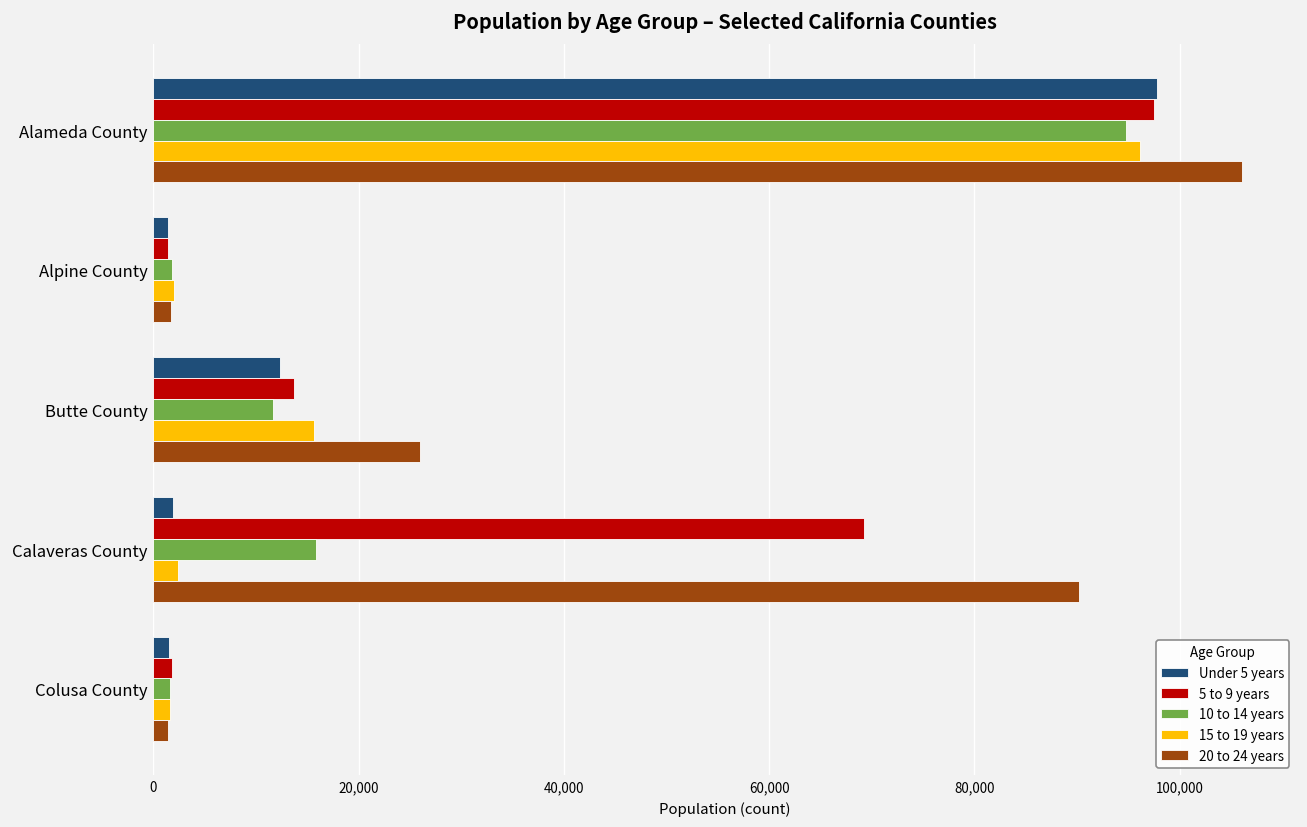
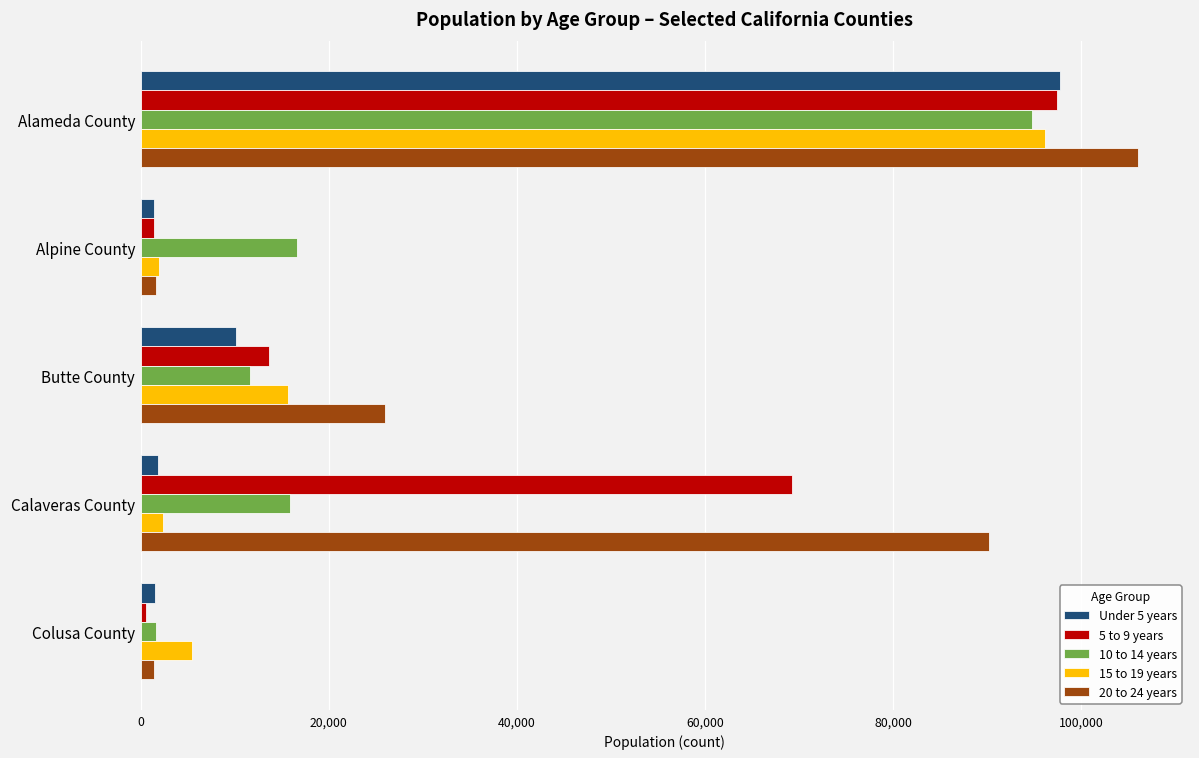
  {
    "Under 5 years": {
      "Alameda County": "98,000",
      "Alpine County": "1,000",
-     "Butte County": "12,000",
+     "Butte County": "10,000",
      "Calaveras County": "2,000",
      "Colusa County": "2,000"
    },
    "5 to 9 years": {
      "Alameda County": "97,000",
      "Alpine County": "1,000",
      "Butte County": "14,000",
      "Calaveras County": "69,000",
-     "Colusa County": "2,000"
+     "Colusa County": "1,000"
    },
    "10 to 14 years": {
      "Alameda County": "95,000",
-     "Alpine County": "2,000",
+     "Alpine County": "17,000",
      "Butte County": "12,000",
      "Calaveras County": "16,000",
      "Colusa County": "2,000"
    },
    "15 to 19 years": {
      "Alameda County": "96,000",
      "Alpine County": "2,000",
      "Butte County": "16,000",
      "Calaveras County": "2,000",
-     "Colusa County": "2,000"
+     "Colusa County": "5,000"
    },
    "20 to 24 years": {
      "Alameda County": "106,000",
      "Alpine County": "2,000",
      "Butte County": "26,000",
      "Calaveras County": "90,000",
      "Colusa County": "1,000"
    }
  }
